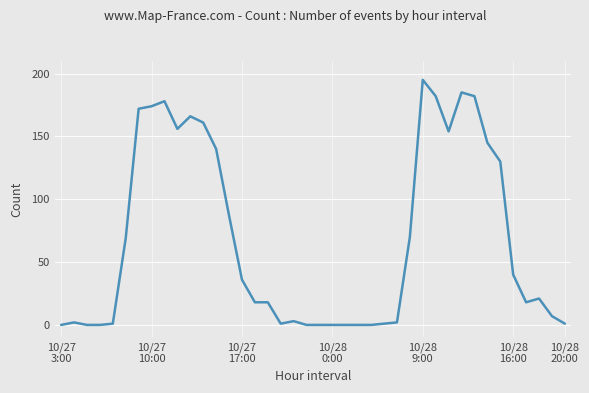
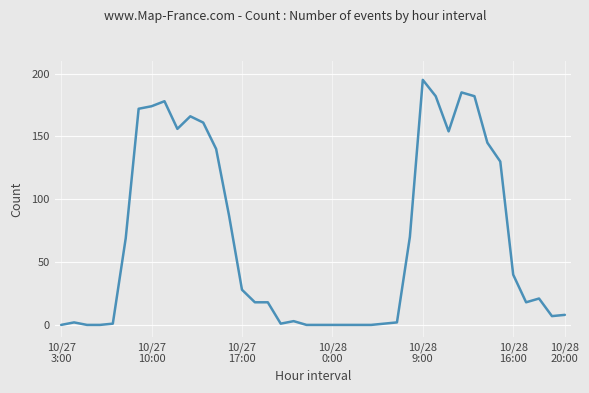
  {
    "10/27 3:00": 0,
    "10/27 10:00": 174,
-   "10/27 17:00": 36,
+   "10/27 17:00": 28,
    "10/28 0:00": 0,
    "10/28 9:00": 195,
    "10/28 16:00": 40,
-   "10/28 20:00": 1
+   "10/28 20:00": 8
  }
